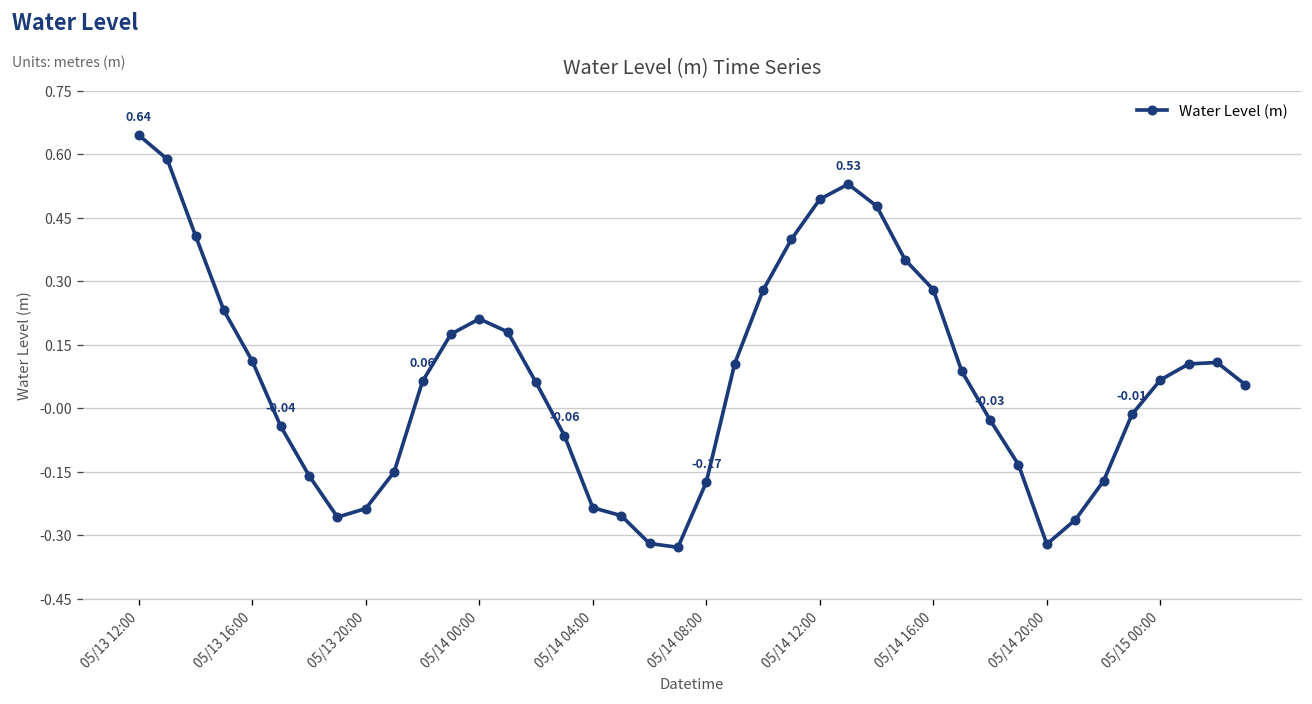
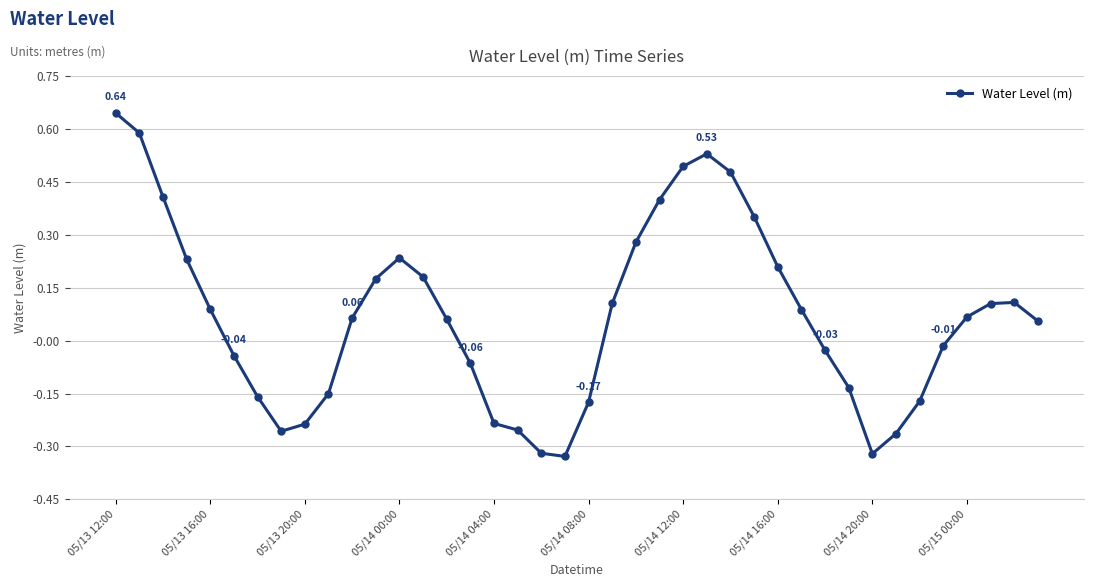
  {
-   "05/13 16:00": 0.11,
+   "05/13 16:00": 0.09,
    "05/13 20:00": -0.24,
-   "05/14 00:00": 0.21,
+   "05/14 00:00": 0.23,
    "05/14 04:00": -0.23,
    "05/14 12:00": 0.49,
-   "05/14 16:00": 0.28,
+   "05/14 16:00": 0.21,
    "05/14 20:00": -0.32,
    "05/15 00:00": 0.07
  }
